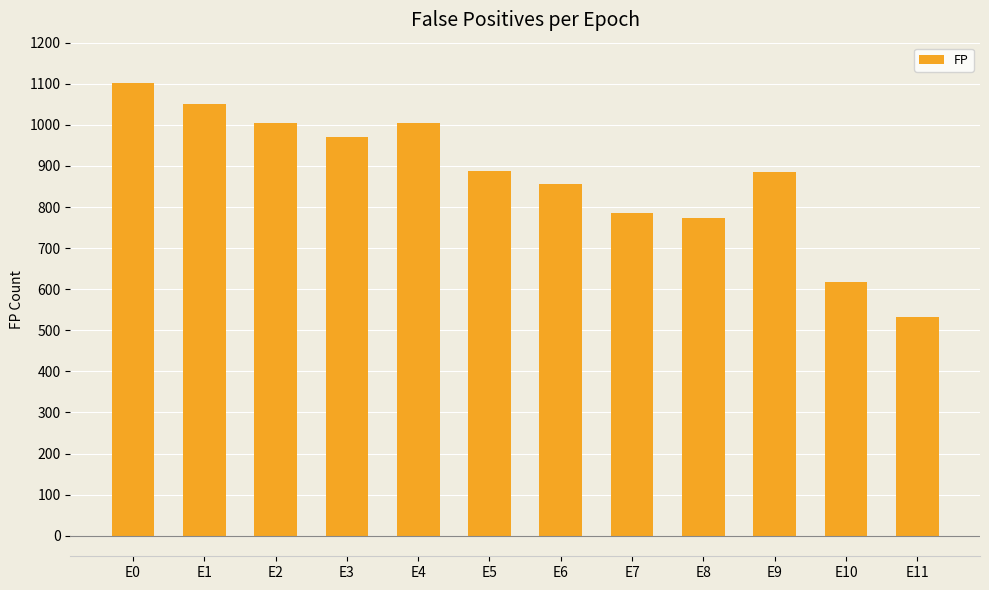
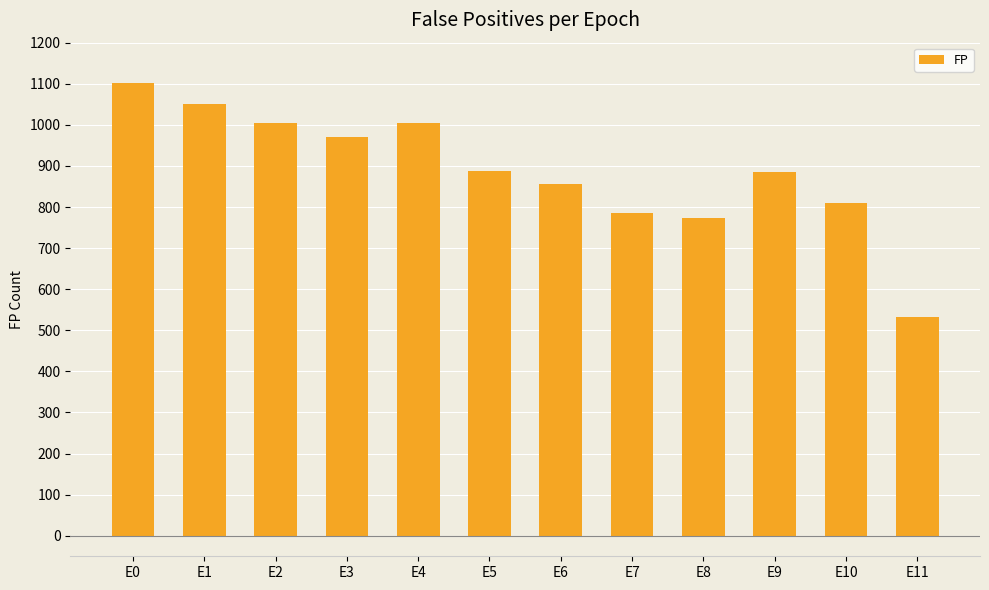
  {
    "E0": 1100,
    "E1": 1050,
    "E2": 1000,
    "E3": 970,
    "E4": 1010,
    "E5": 890,
    "E6": 860,
    "E7": 790,
    "E8": 770,
    "E9": 890,
-   "E10": 620,
+   "E10": 810,
    "E11": 530
  }
